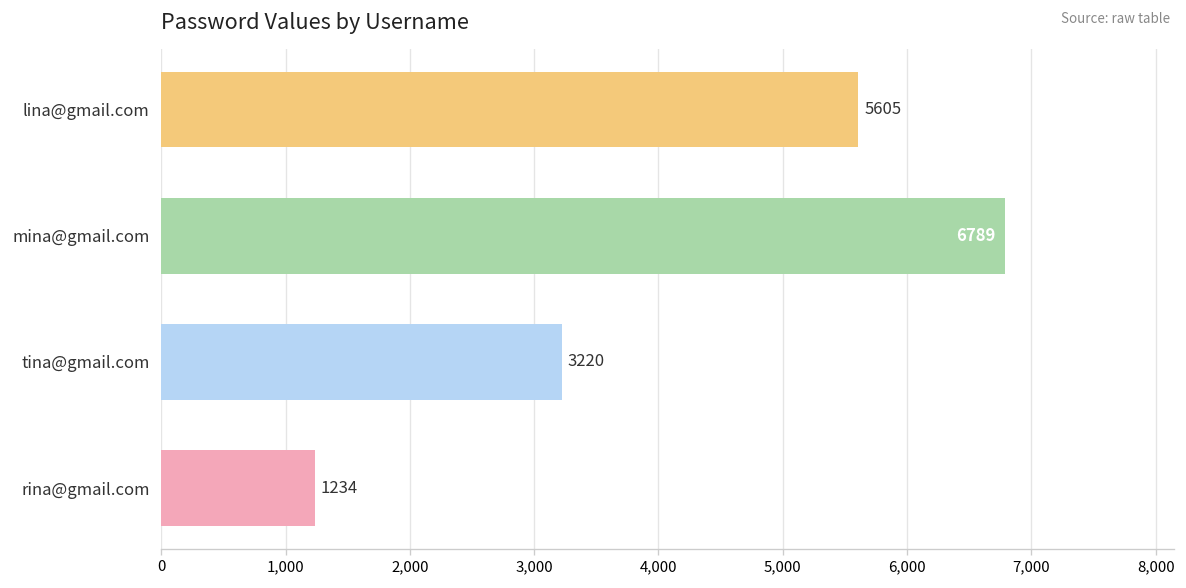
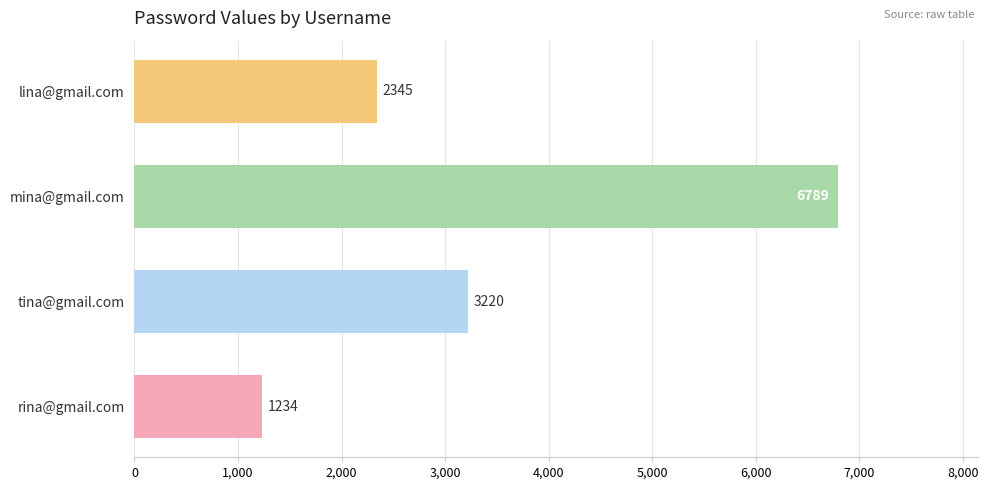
  {
-   "lina@gmail.com": 5605,
+   "lina@gmail.com": 2345,
    "mina@gmail.com": 6789,
    "tina@gmail.com": 3220,
    "rina@gmail.com": 1234
  }
